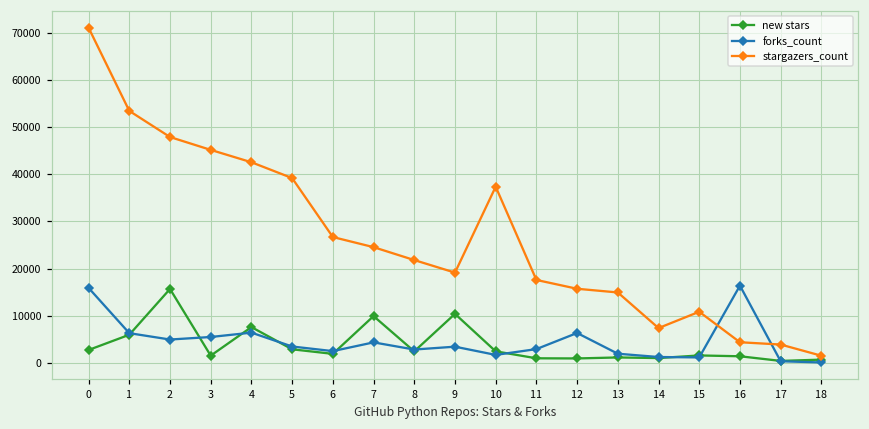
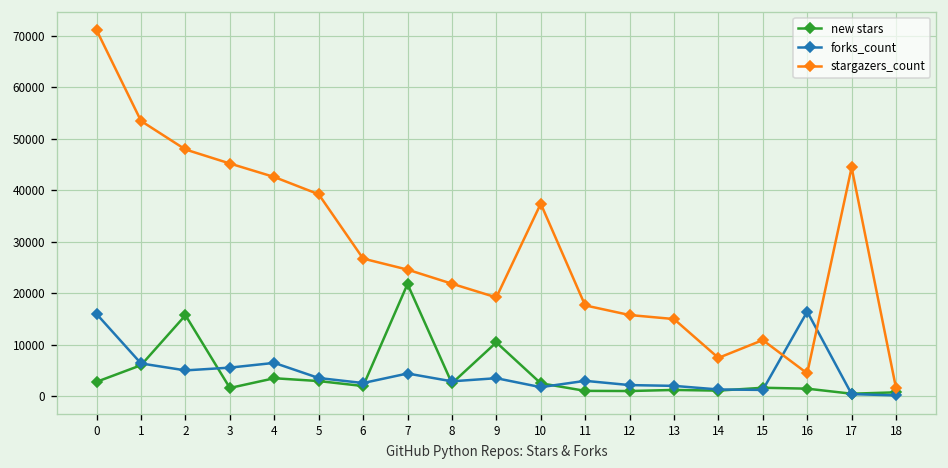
  {
    "new stars": {
      "0": 3000,
      "2": 16000,
      "3": 2000,
-     "4": 8000,
-     "7": 10000,
+     "4": 3000,
+     "7": 22000,
      "9": 10000,
      "10": 2000,
      "11": 1000,
      "12": 1000,
      "13": 1000,
      "16": 1000,
      "18": 1000
    },
    "forks_count": {
      "0": 16000,
      "2": 5000,
      "3": 6000,
      "4": 6000,
      "7": 4000,
      "9": 3000,
      "10": 2000,
      "11": 3000,
-     "12": 6000,
+     "12": 2000,
      "13": 2000,
      "16": 16000,
      "18": 0
    },
    "stargazers_count": {
      "0": 71000,
      "1": 53000,
      "2": 48000,
      "3": 45000,
      "4": 43000,
      "5": 39000,
      "6": 27000,
      "7": 25000,
      "8": 22000,
      "9": 19000,
      "10": 37000,
      "11": 18000,
      "12": 16000,
      "13": 15000,
      "14": 7000,
      "15": 11000,
      "16": 4000,
-     "17": 4000,
+     "17": 44000,
      "18": 2000
    }
  }
